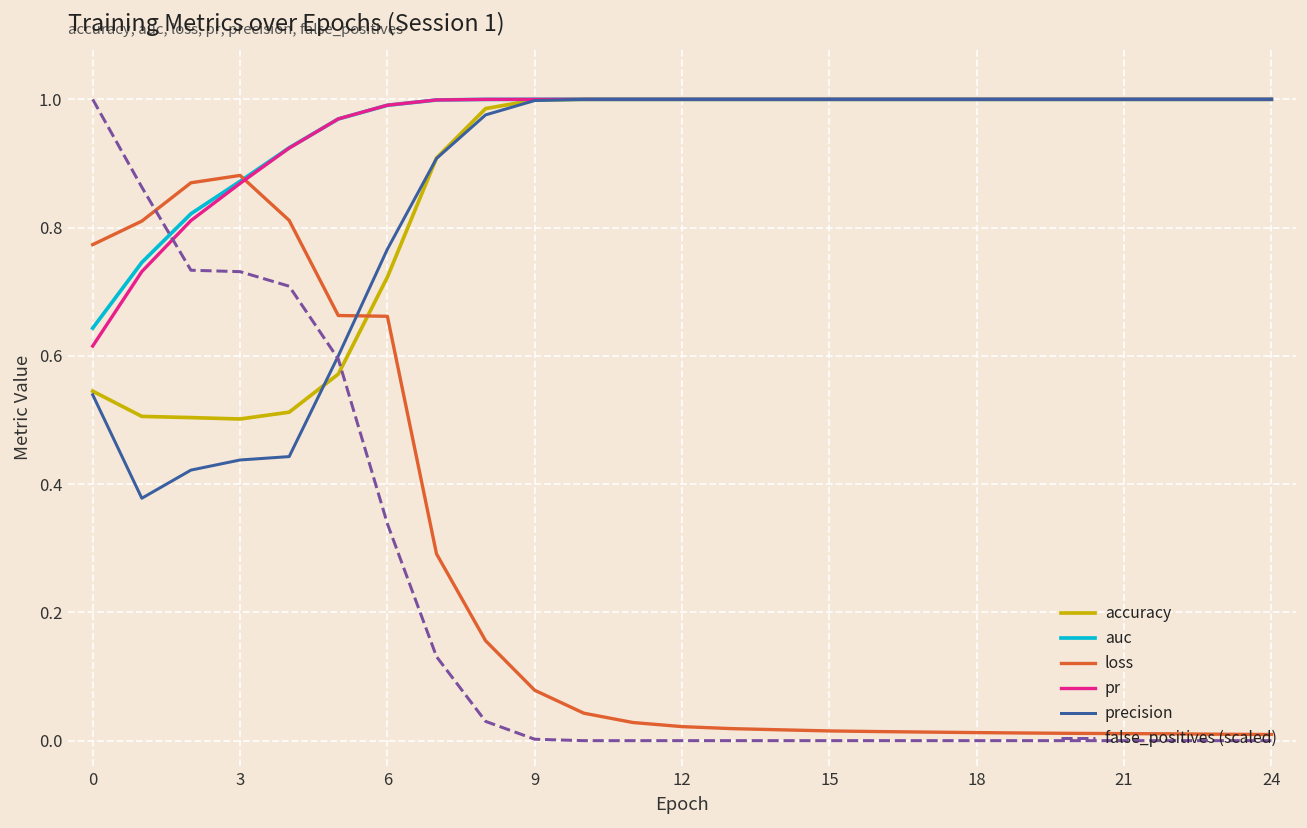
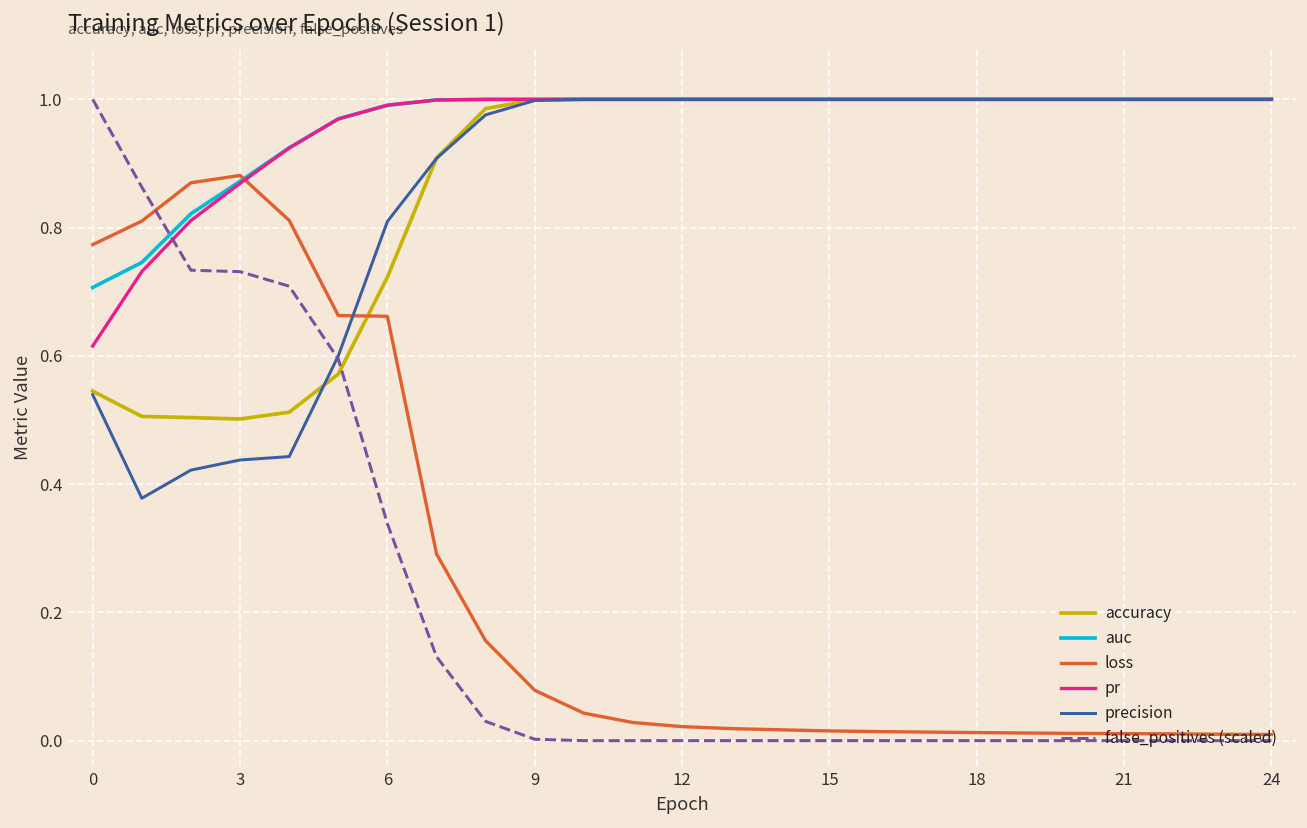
  {
    "accuracy": {
      "0": 0.55,
      "3": 0.50,
      "6": 0.72
    },
    "auc": {
-     "0": 0.64
+     "0": 0.71
    },
    "loss": {
      "0": 0.77,
      "3": 0.88,
      "6": 0.66,
      "9": 0.08,
      "12": 0.02,
      "15": 0.02,
      "18": 0.01,
      "21": 0.01,
      "24": 0.01
    },
    "pr": {
      "0": 0.62
    },
    "precision": {
      "0": 0.54,
      "3": 0.44,
-     "6": 0.77
+     "6": 0.81
    },
    "false_positives (scaled)": {
      "0": 1.00,
      "3": 0.73,
      "6": 0.34,
      "9": 0.00,
      "12": 0.00,
      "15": 0.00,
      "18": 0.00,
      "21": 0.00,
      "24": 0.00
    }
  }
